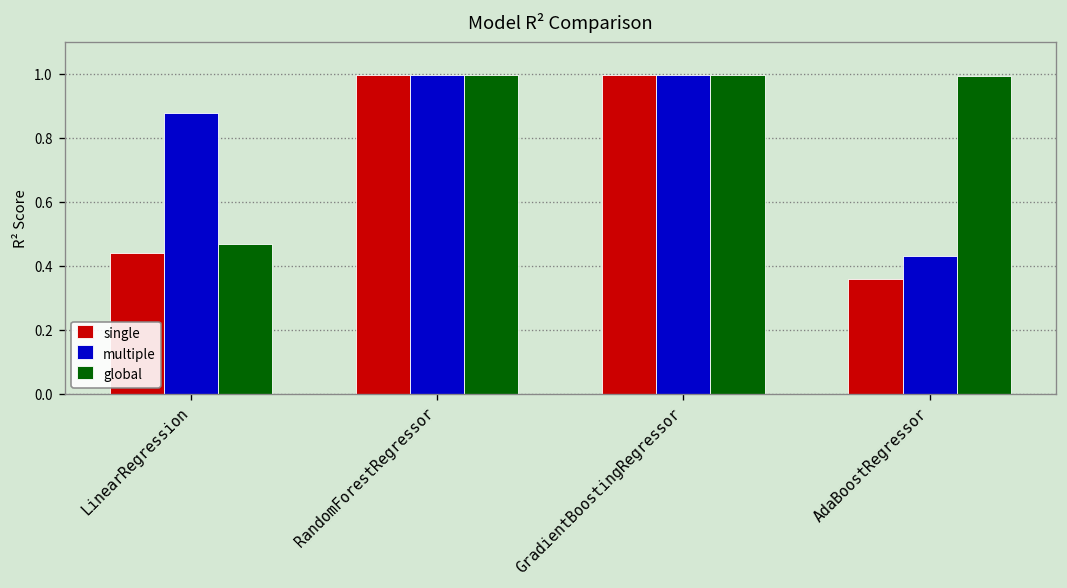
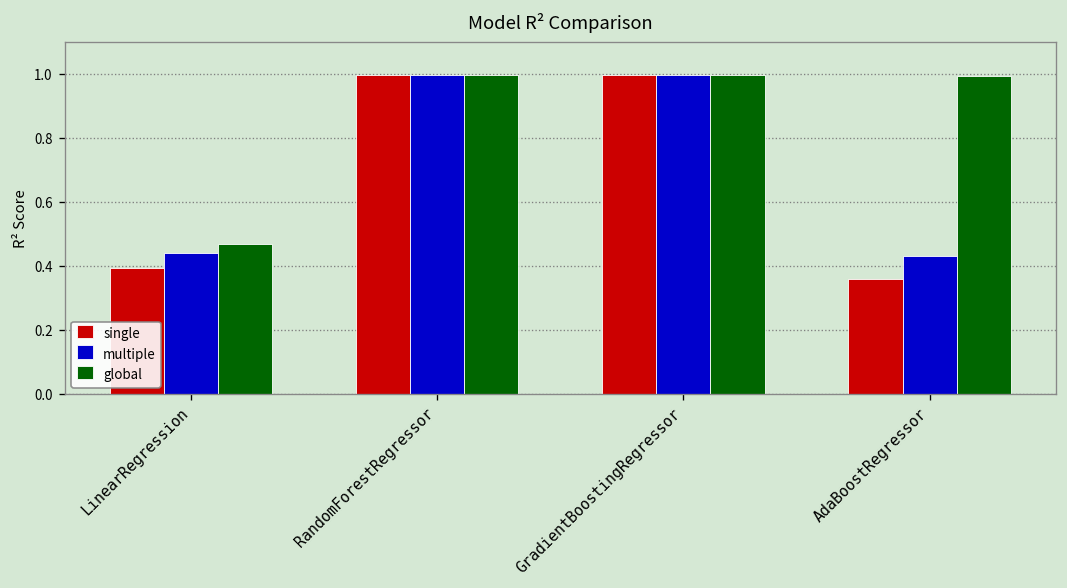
  {
    "single": {
-     "LinearRegression": 0.44,
+     "LinearRegression": 0.40,
      "RandomForestRegressor": 1.00,
      "GradientBoostingRegressor": 1.00,
      "AdaBoostRegressor": 0.36
    },
    "multiple": {
-     "LinearRegression": 0.88,
+     "LinearRegression": 0.44,
      "RandomForestRegressor": 1.00,
      "GradientBoostingRegressor": 1.00,
      "AdaBoostRegressor": 0.43
    },
    "global": {
      "LinearRegression": 0.47,
      "RandomForestRegressor": 1.00,
      "GradientBoostingRegressor": 1.00,
      "AdaBoostRegressor": 0.99
    }
  }
